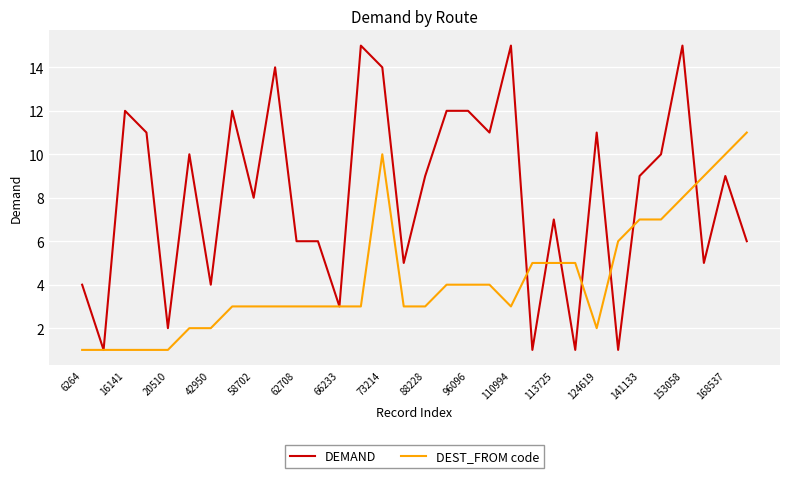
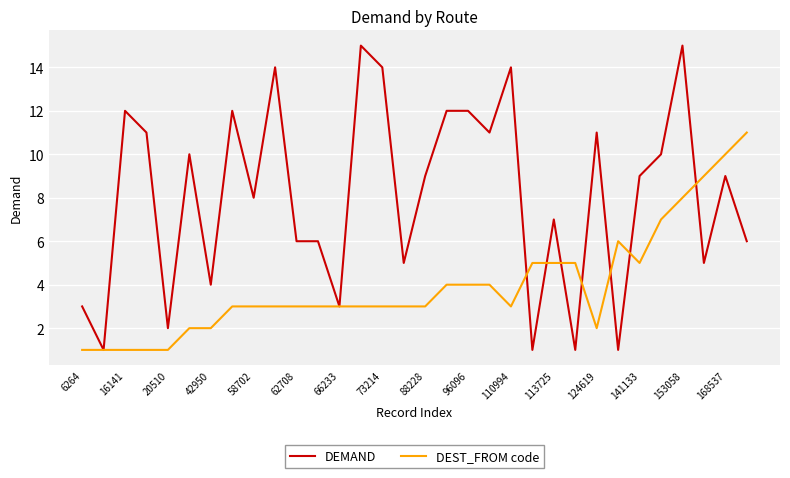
  {
    "DEMAND": {
-     "6264": 4,
+     "6264": 3,
      "16141": 12,
      "20510": 2,
      "42950": 4,
      "58702": 8,
      "62708": 6,
      "73214": 14,
      "88228": 9,
      "96096": 12,
-     "110994": 15,
+     "110994": 14,
      "113725": 7,
      "124619": 11,
      "141133": 9,
      "153058": 15,
      "168537": 9
    },
    "DEST_FROM code": {
      "6264": 1,
      "16141": 1,
      "20510": 1,
      "42950": 2,
      "58702": 3,
      "62708": 3,
-     "73214": 10,
+     "73214": 3,
      "88228": 3,
      "96096": 4,
      "110994": 3,
      "113725": 5,
      "124619": 2,
-     "141133": 7,
+     "141133": 5,
      "153058": 8,
      "168537": 10
    }
  }
